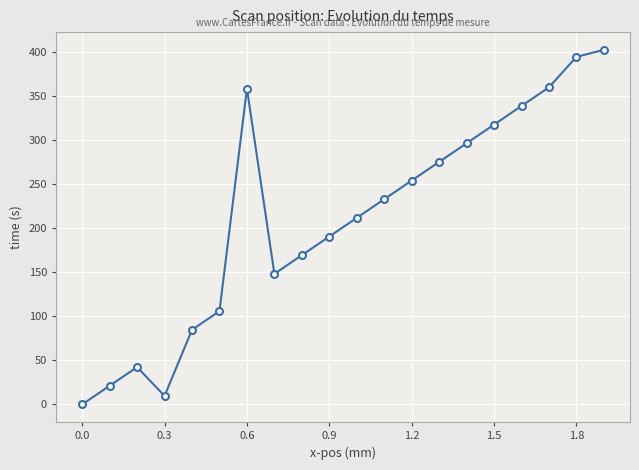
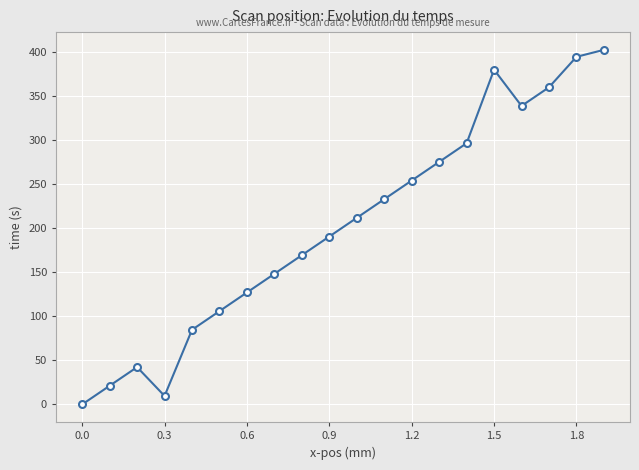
  {
    "0.0": 0,
    "0.3": 10,
-   "0.6": 360,
+   "0.6": 130,
    "0.9": 190,
    "1.2": 250,
-   "1.5": 320,
+   "1.5": 380,
    "1.8": 390
  }
